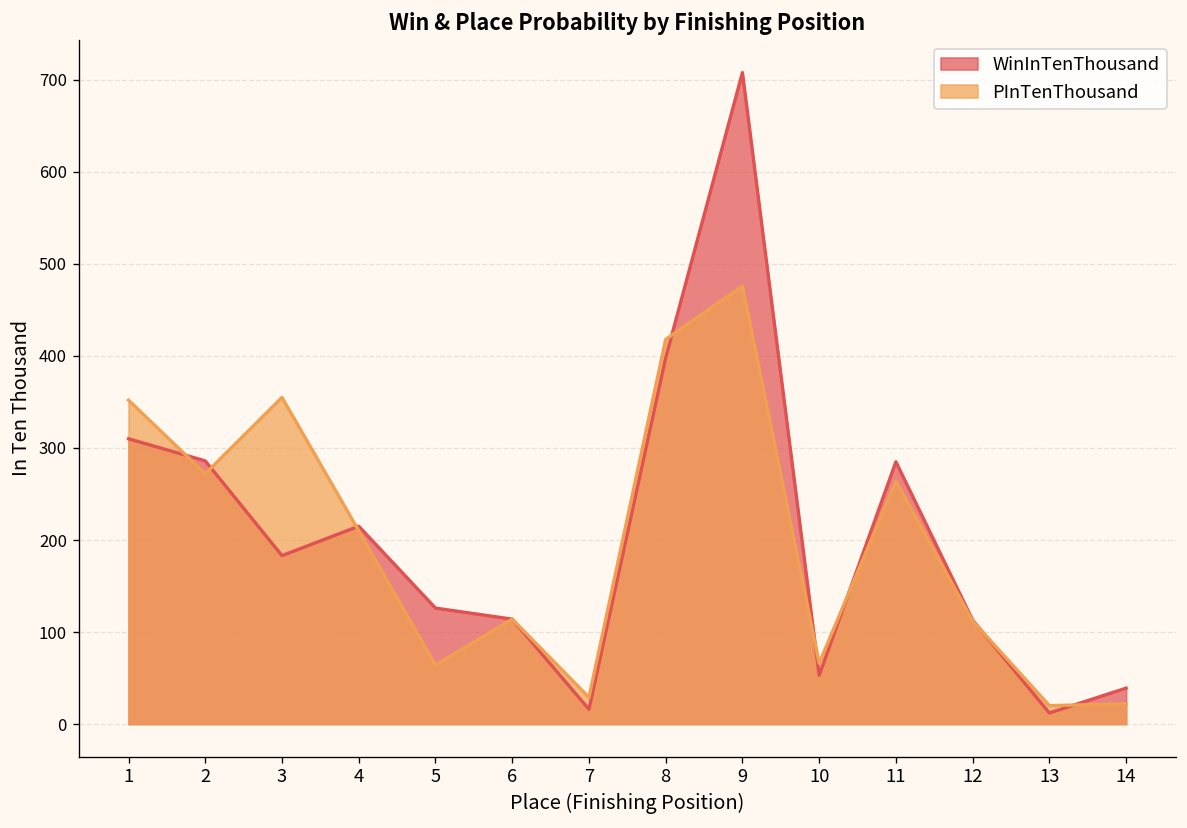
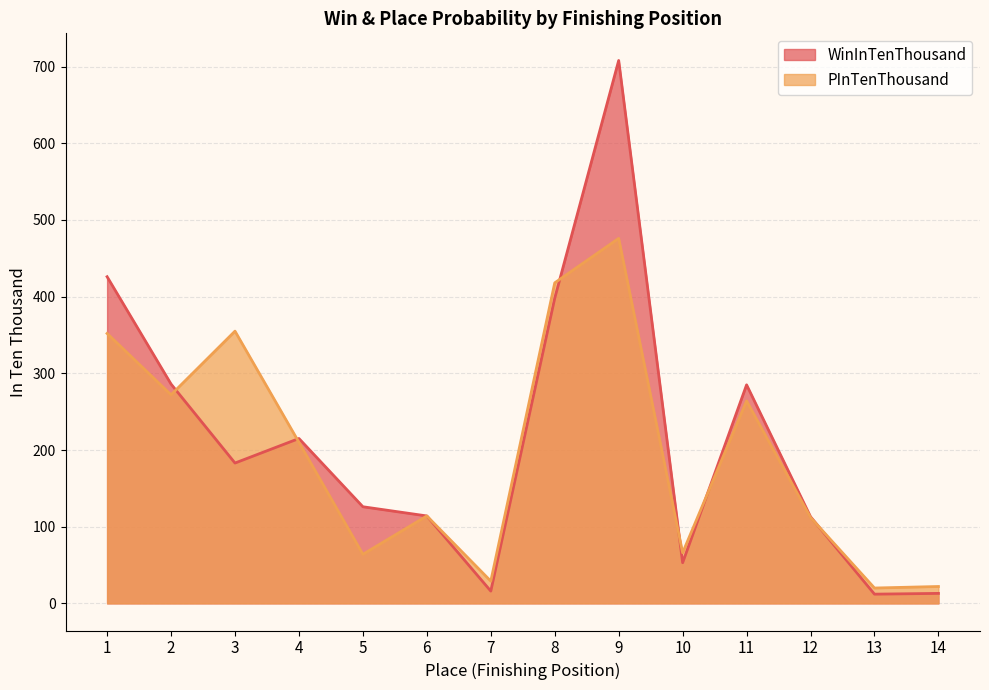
  {
    "WinInTenThousand": {
-     "1": 310,
+     "1": 430,
      "2": 290,
      "3": 180,
      "4": 220,
      "5": 130,
      "7": 20,
      "8": 400,
      "9": 710,
      "10": 50,
      "11": 290,
      "13": 10,
-     "14": 40
+     "14": 10
    },
    "PInTenThousand": {
      "1": 350,
      "2": 270,
      "3": 360,
      "4": 210,
      "5": 60,
      "7": 30,
      "8": 420,
      "9": 480,
      "10": 70,
      "11": 260,
      "13": 20,
      "14": 20
    }
  }
